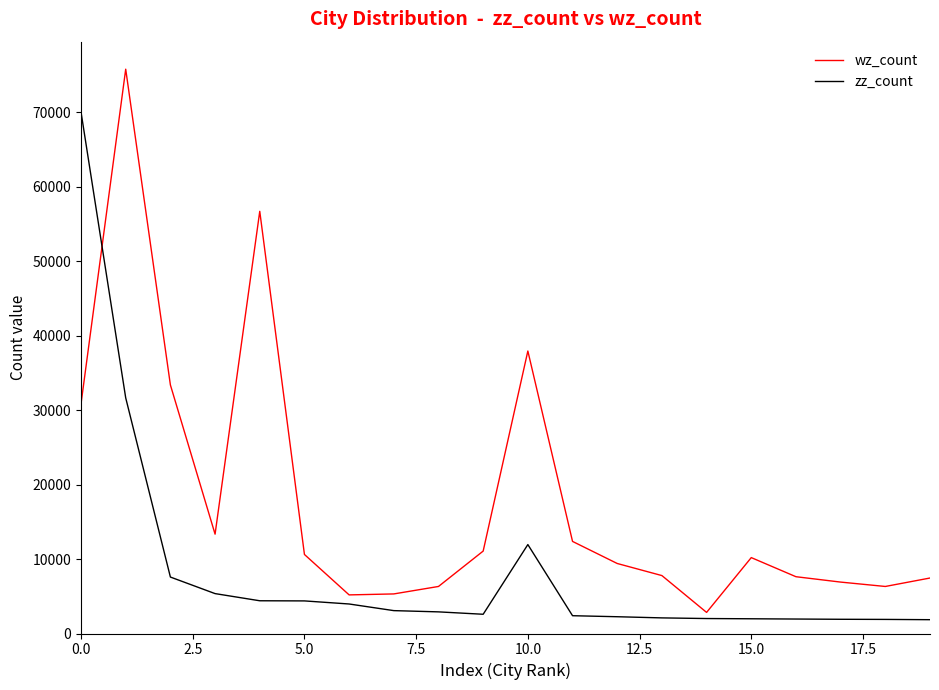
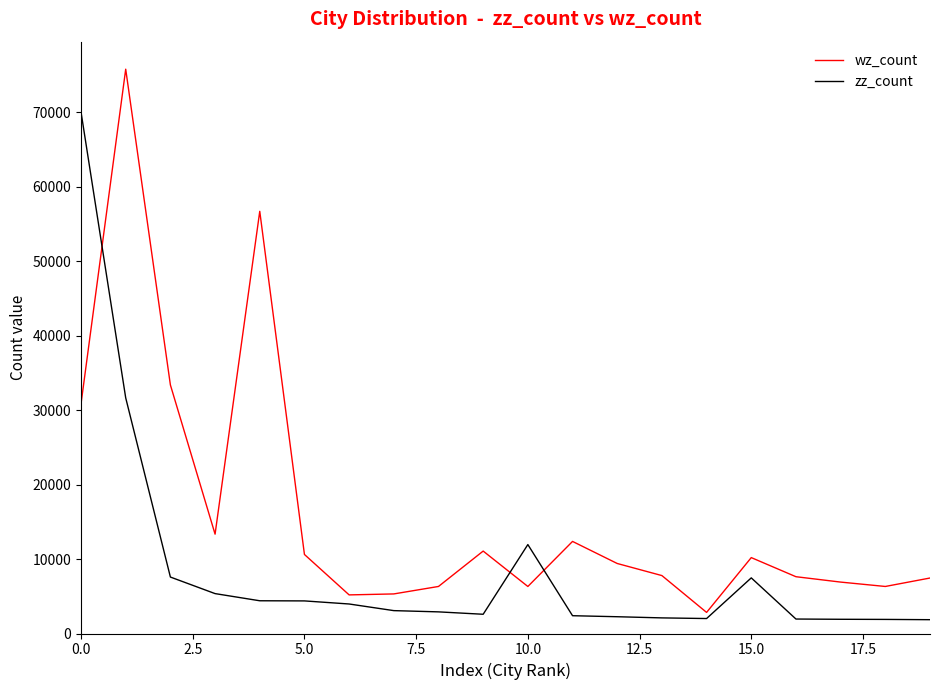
  {
    "wz_count": {
      "0.0": 31000,
      "5.0": 11000,
-     "10.0": 38000,
+     "10.0": 6000,
      "15.0": 10000
    },
    "zz_count": {
      "0.0": 70000,
      "5.0": 4000,
      "10.0": 12000,
-     "15.0": 2000
+     "15.0": 7000
    }
  }
